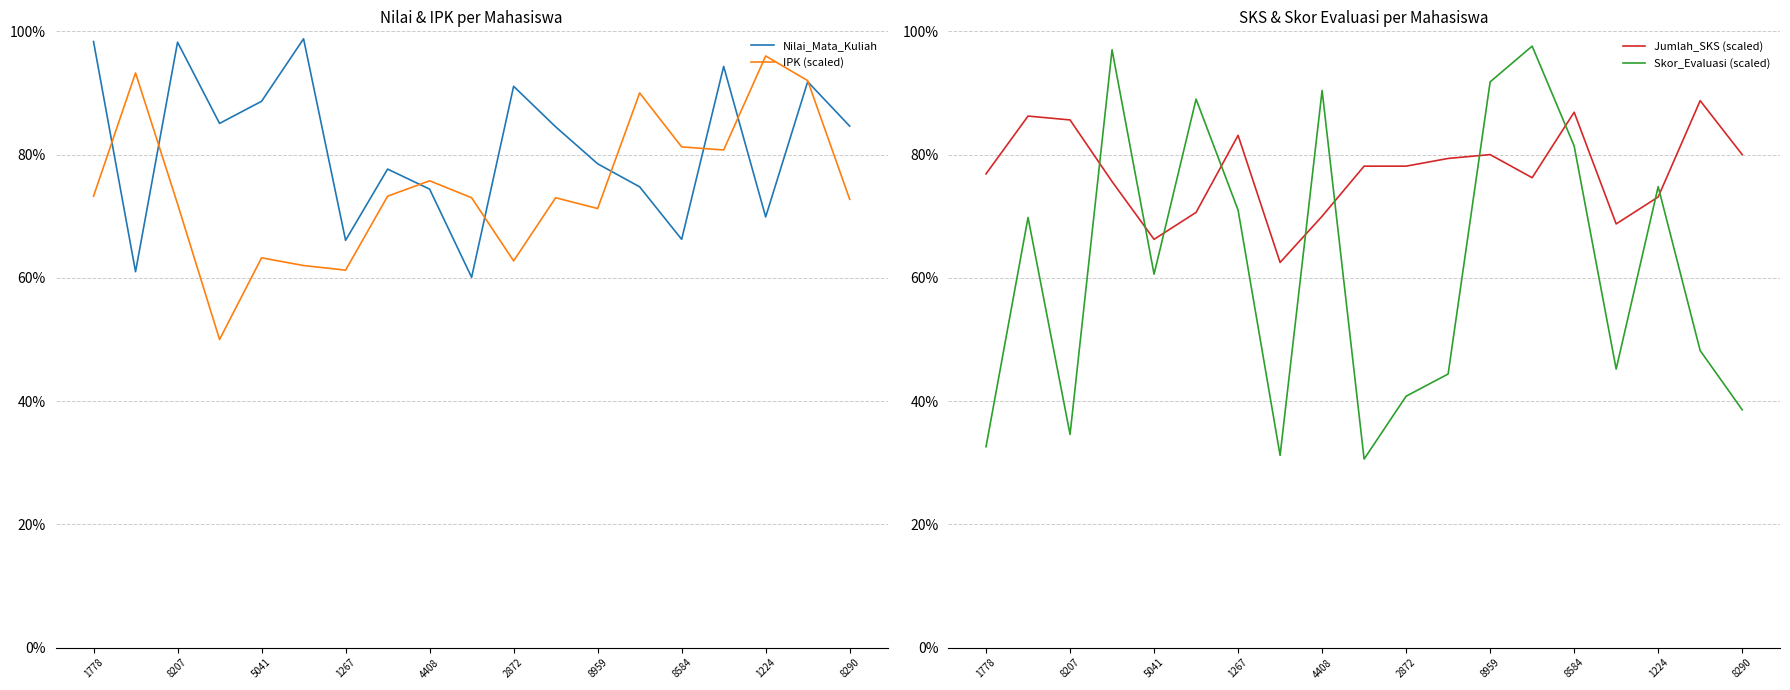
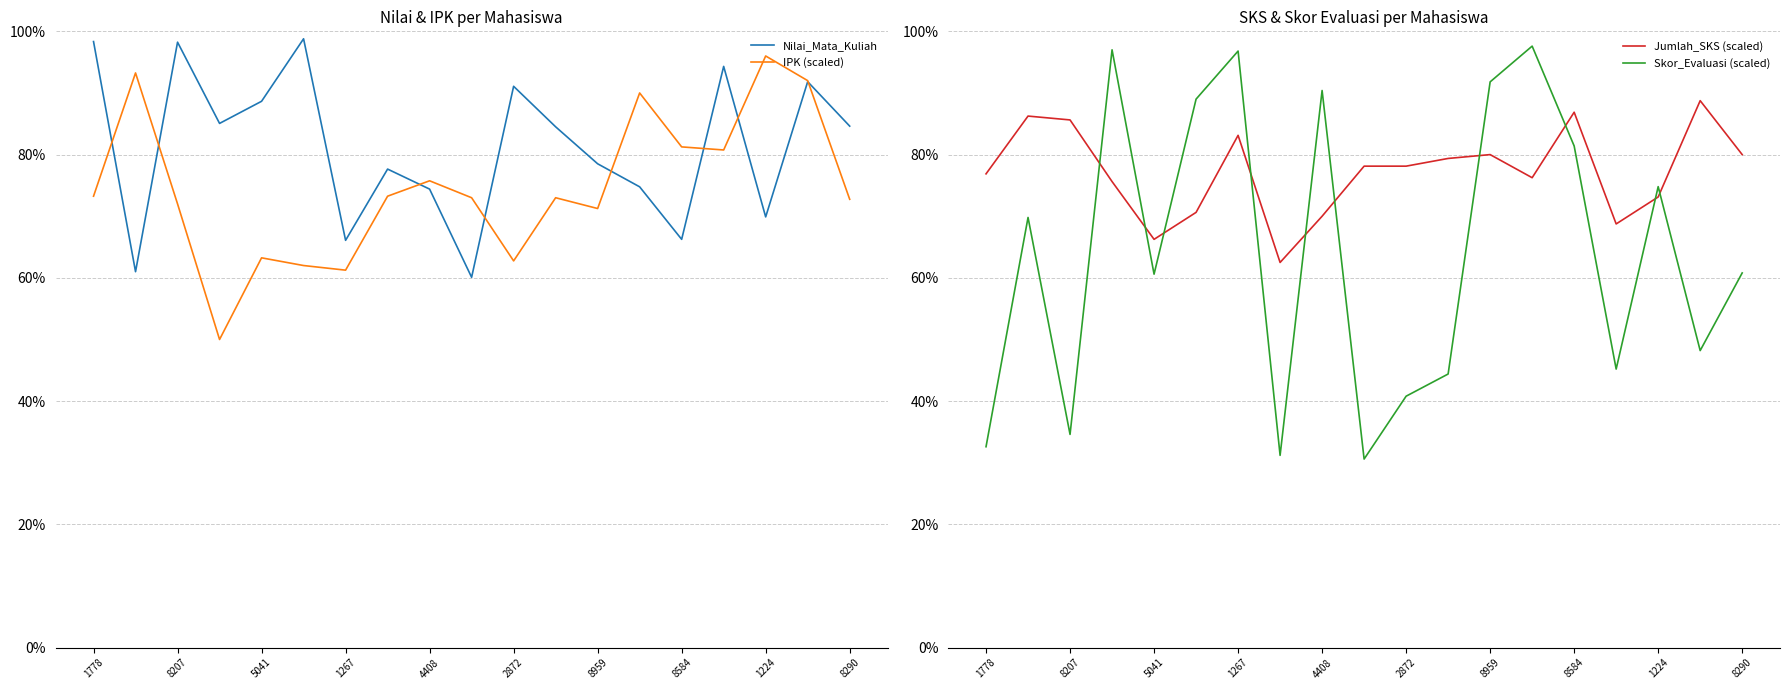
  {
    "Nilai & IPK per Mahasiswa": {
      "Nilai_Mata_Kuliah": {
        "1778": "98%",
        "8207": "98%",
        "5041": "89%",
        "1267": "66%",
        "4408": "74%",
        "2872": "91%",
        "8959": "79%",
        "8584": "66%",
        "1224": "70%",
        "8290": "85%"
      },
      "IPK (scaled)": {
        "1778": "73%",
        "8207": "72%",
        "5041": "63%",
        "1267": "61%",
        "4408": "76%",
        "2872": "63%",
        "8959": "71%",
        "8584": "81%",
        "1224": "96%",
        "8290": "73%"
      }
    },
    "SKS & Skor Evaluasi per Mahasiswa": {
      "Jumlah_SKS (scaled)": {
        "1778": "77%",
        "8207": "86%",
        "5041": "66%",
        "1267": "83%",
        "4408": "70%",
        "2872": "78%",
        "8959": "80%",
        "8584": "87%",
        "1224": "73%",
        "8290": "80%"
      },
      "Skor_Evaluasi (scaled)": {
        "1778": "33%",
        "8207": "35%",
        "5041": "61%",
-       "1267": "71%",
+       "1267": "97%",
        "4408": "90%",
        "2872": "41%",
        "8959": "92%",
        "8584": "81%",
        "1224": "75%",
-       "8290": "39%"
+       "8290": "61%"
      }
    }
  }
